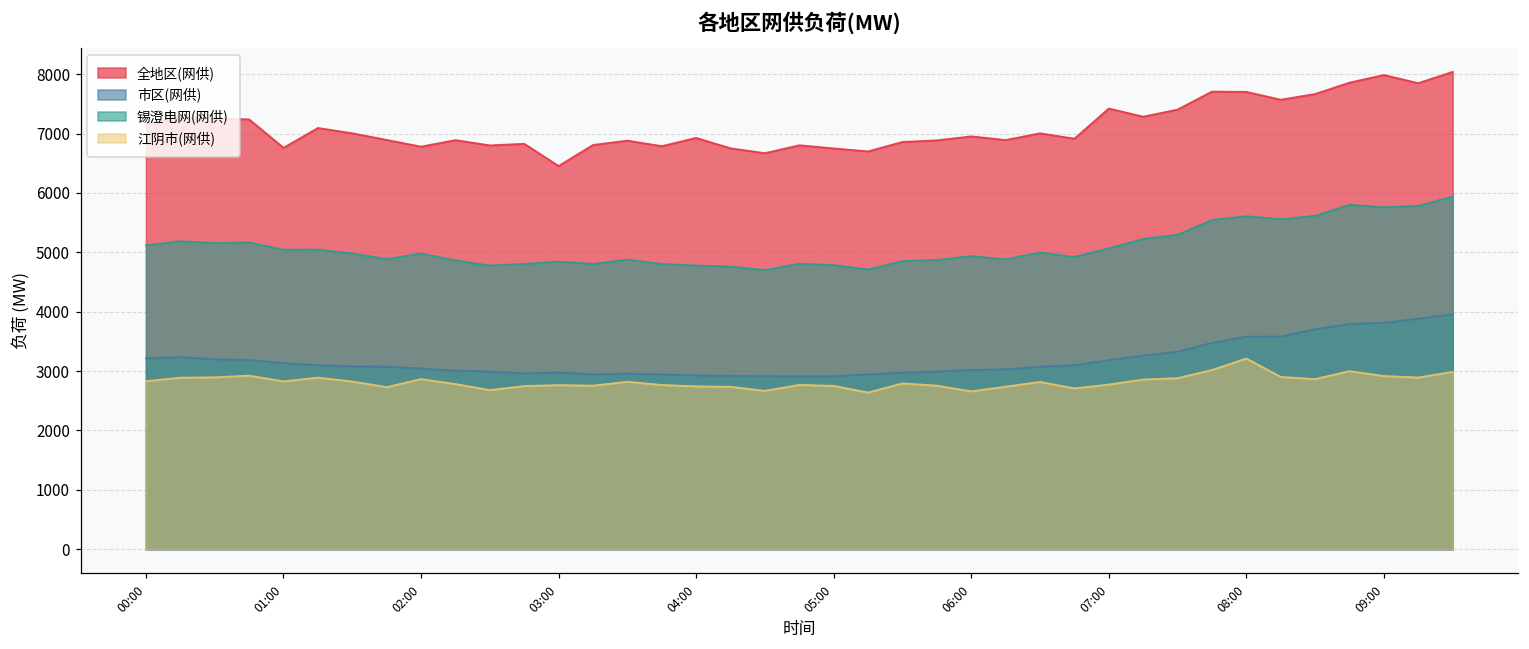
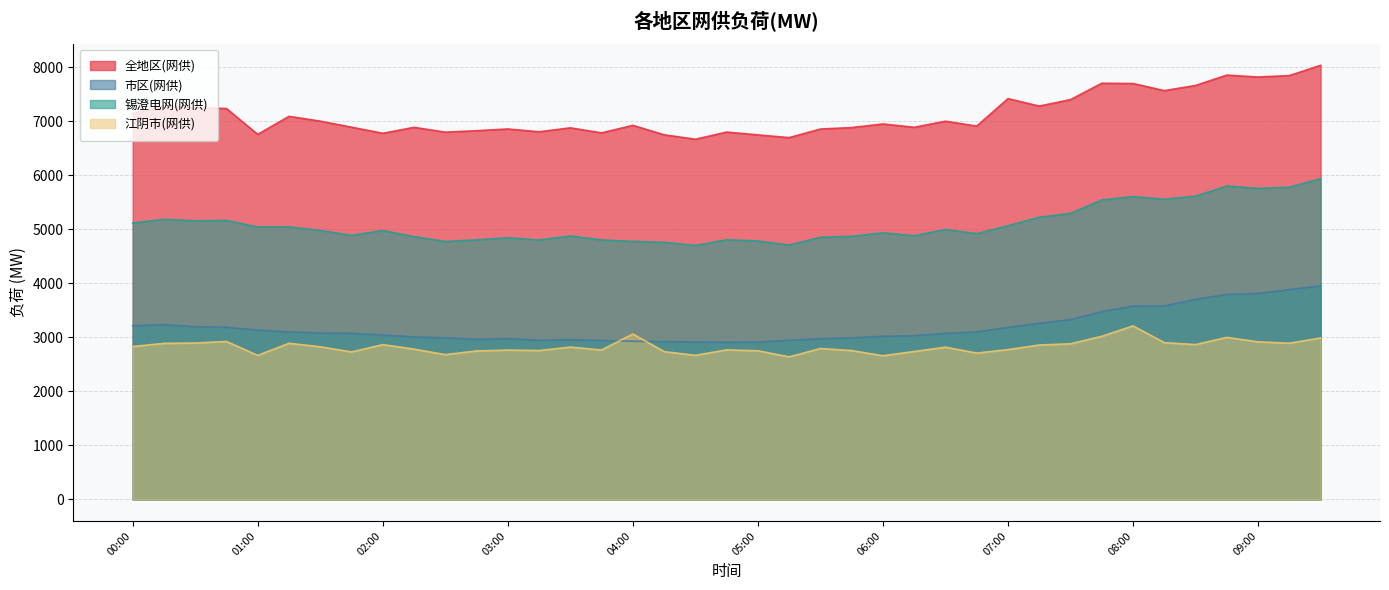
  {
    "全地区(网供)": {
      "01:00": 6800,
      "02:00": 6800,
-     "03:00": 6500,
+     "03:00": 6900,
      "04:00": 6900,
      "05:00": 6700,
      "06:00": 7000,
      "07:00": 7400,
      "08:00": 7700,
-     "09:00": 8000
+     "09:00": 7800
    },
    "江阴市(网供)": {
      "00:00": 2800,
-     "01:00": 2800,
+     "01:00": 2700,
      "02:00": 2900,
      "03:00": 2800,
-     "04:00": 2700,
+     "04:00": 3100,
      "05:00": 2800,
      "06:00": 2700,
      "07:00": 2800,
      "08:00": 3200,
      "09:00": 2900
    }
  }
